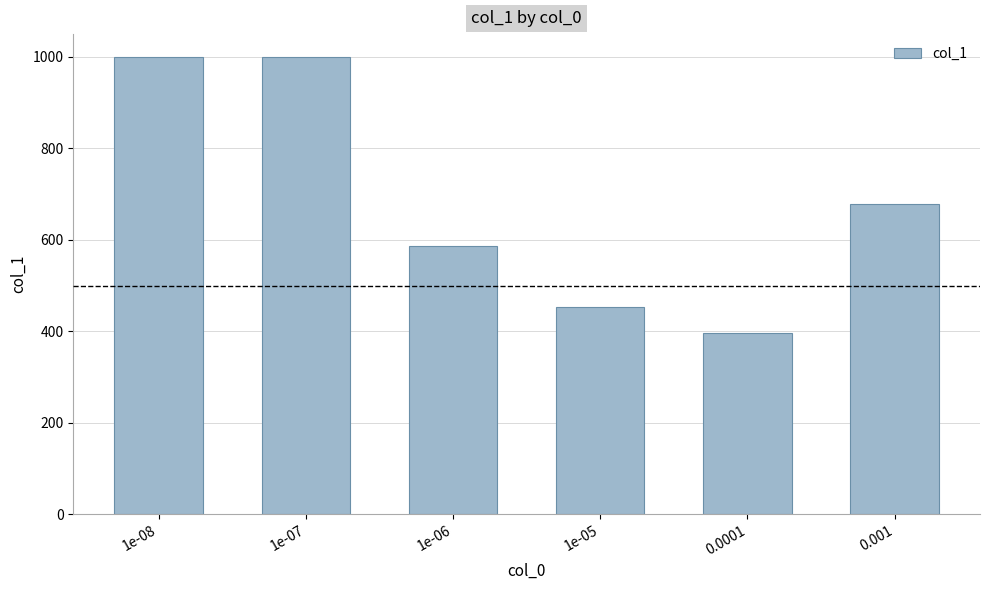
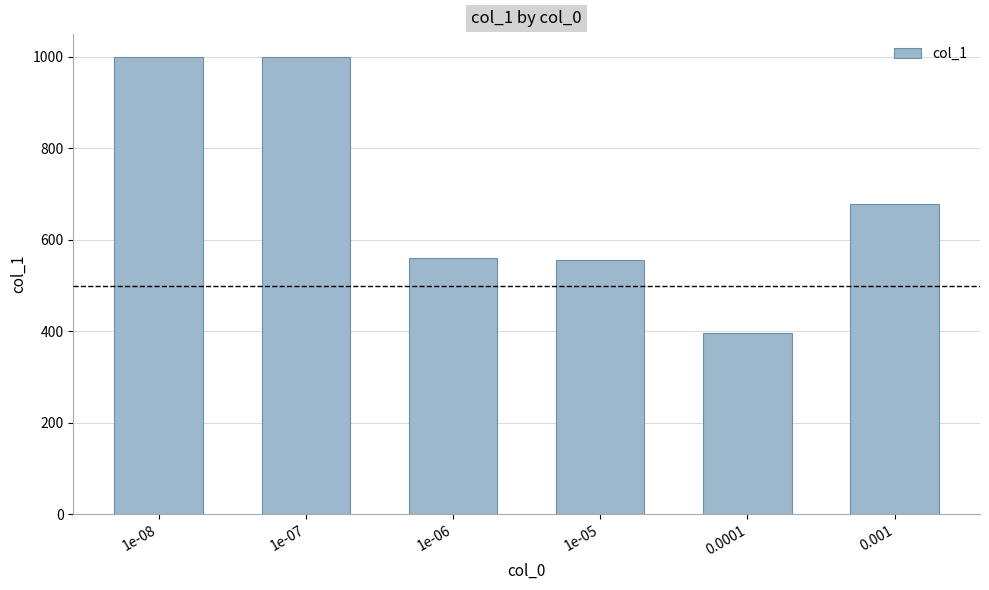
  {
    "1e-08": 1000,
    "1e-07": 1000,
-   "1e-06": 590,
-   "1e-05": 450,
+   "1e-06": 560,
+   "1e-05": 560,
    "0.0001": 400,
    "0.001": 680
  }
